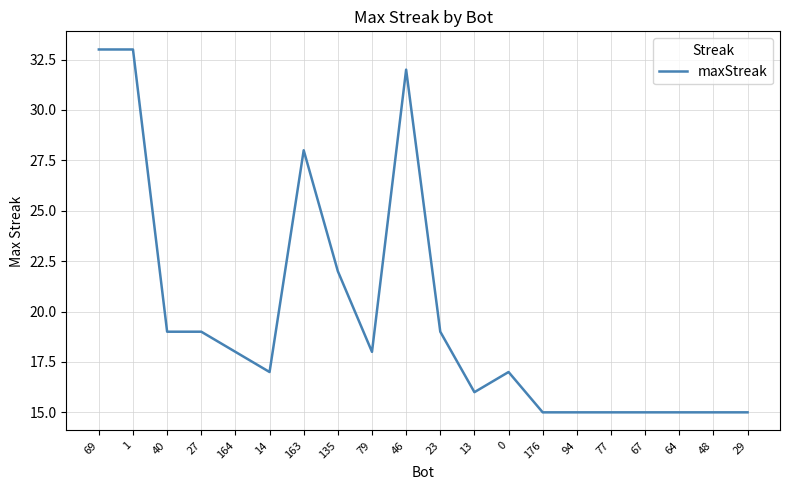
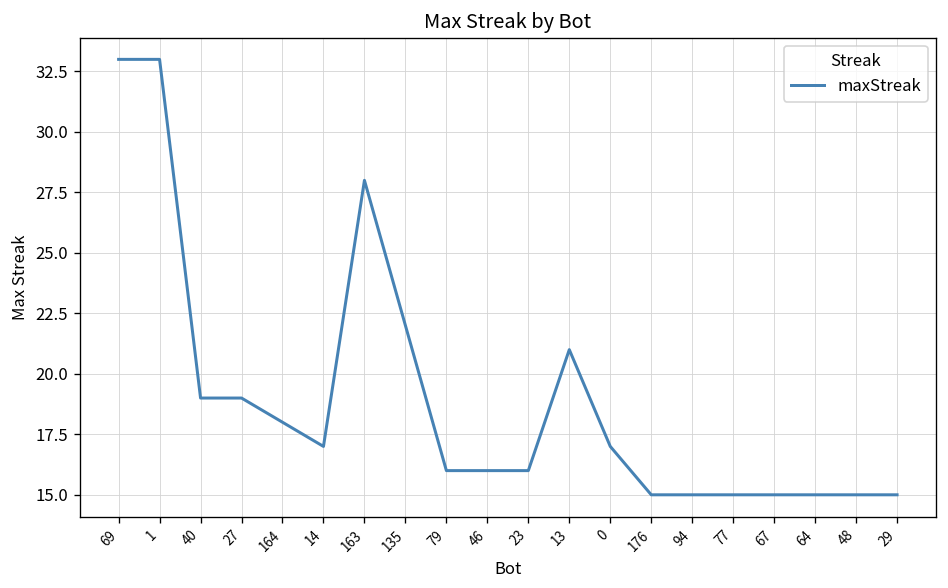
  {
    "69": 33,
    "1": 33,
    "40": 19,
    "27": 19,
    "164": 18,
    "14": 17,
    "163": 28,
    "135": 22,
-   "79": 18,
-   "46": 32,
-   "23": 19,
-   "13": 16,
+   "79": 16,
+   "46": 16,
+   "23": 16,
+   "13": 21,
    "0": 17,
    "176": 15,
    "94": 15,
    "77": 15,
    "67": 15,
    "64": 15,
    "48": 15,
    "29": 15
  }
